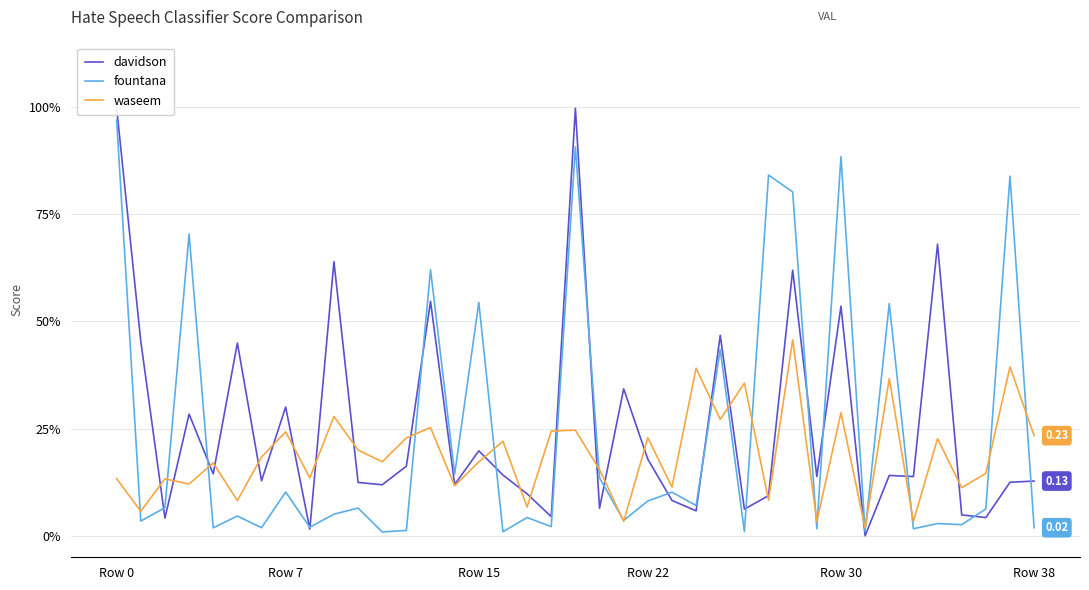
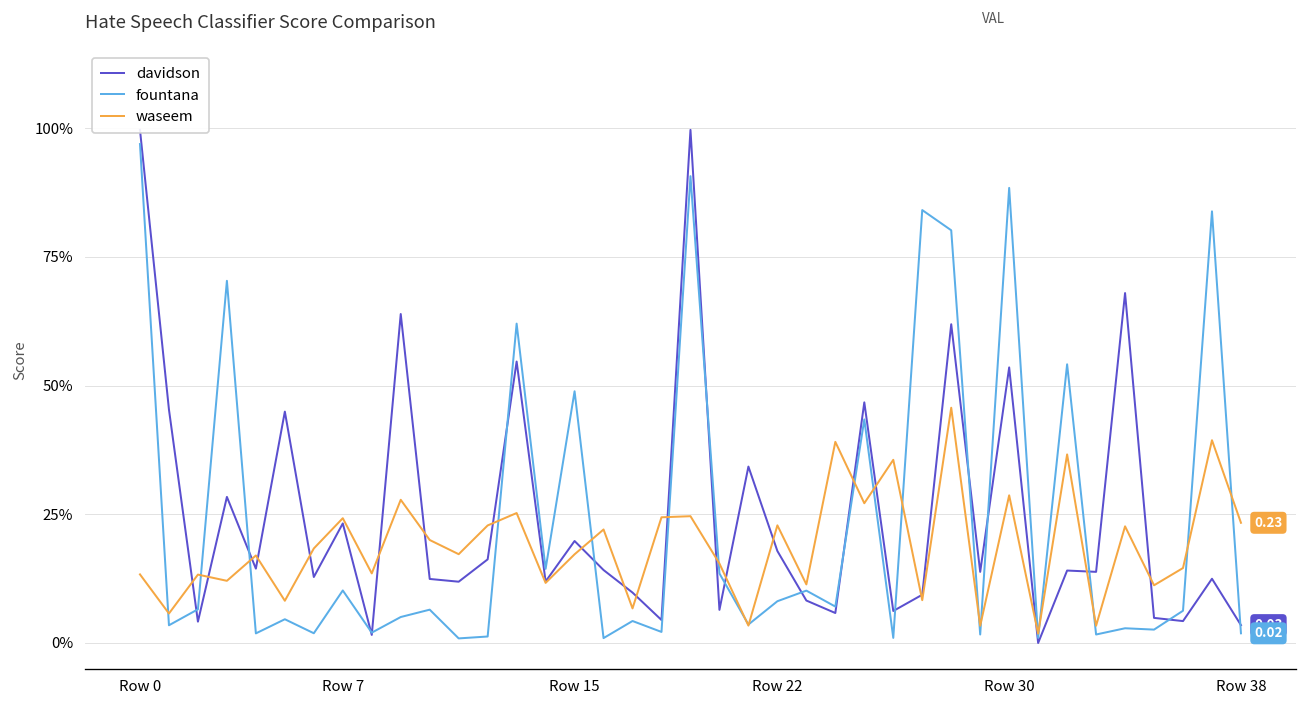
  {
    "davidson": {
-     "Row 7": "30%",
-     "Row 38": "0.13"
+     "Row 7": "23%",
+     "Row 38": "0.03"
    },
    "fountana": {
      "Row 0": "97%",
      "Row 7": "10%",
-     "Row 15": "54%",
+     "Row 15": "49%",
      "Row 22": "8%",
      "Row 30": "88%"
    },
    "waseem": {
      "Row 0": "13%",
      "Row 7": "24%",
      "Row 15": "17%",
      "Row 22": "23%",
      "Row 30": "29%"
    }
  }
